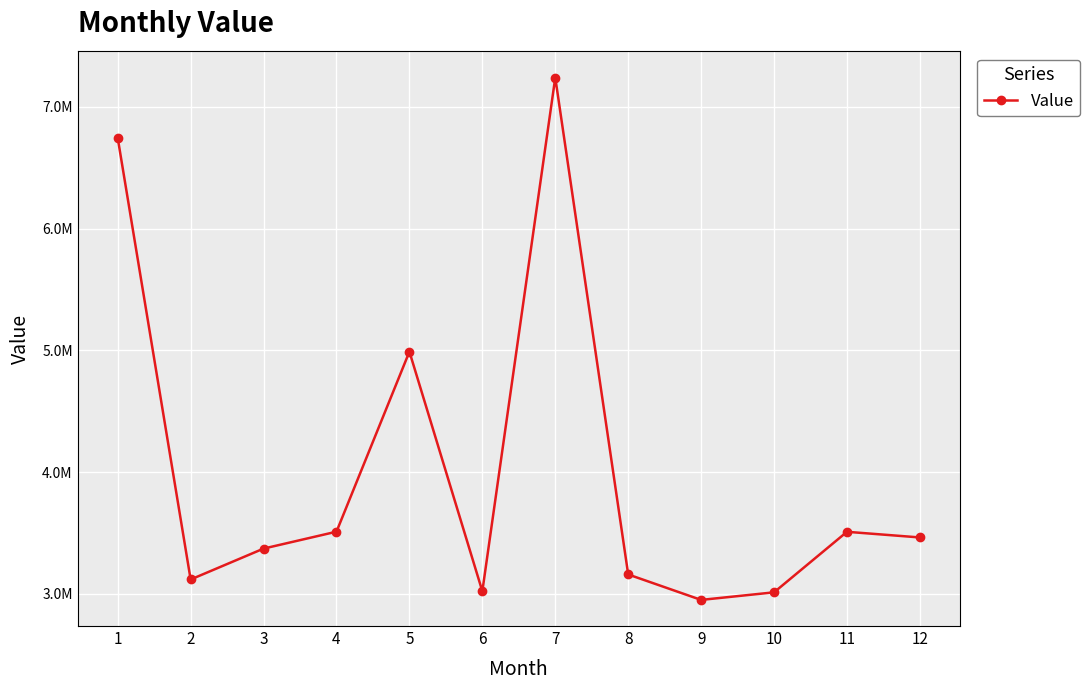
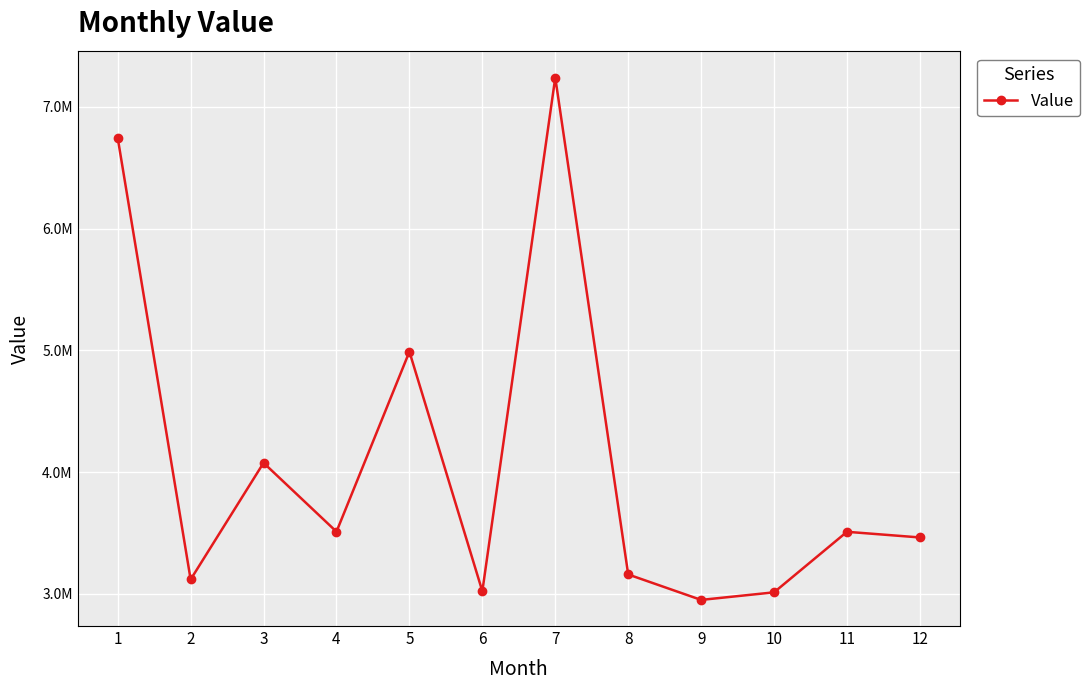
  {
    "1": 6750000,
    "2": 3120000,
-   "3": 3370000,
+   "3": 4080000,
    "4": 3510000,
    "5": 4990000,
    "6": 3020000,
    "7": 7240000,
    "8": 3160000,
    "9": 2950000,
    "10": 3010000,
    "11": 3510000,
    "12": 3460000
  }
